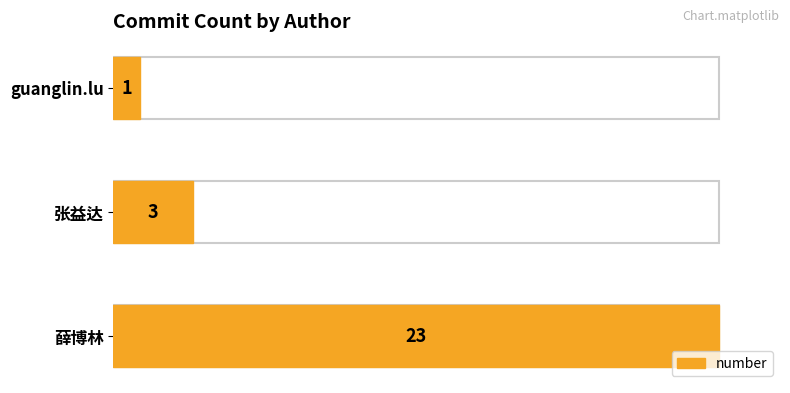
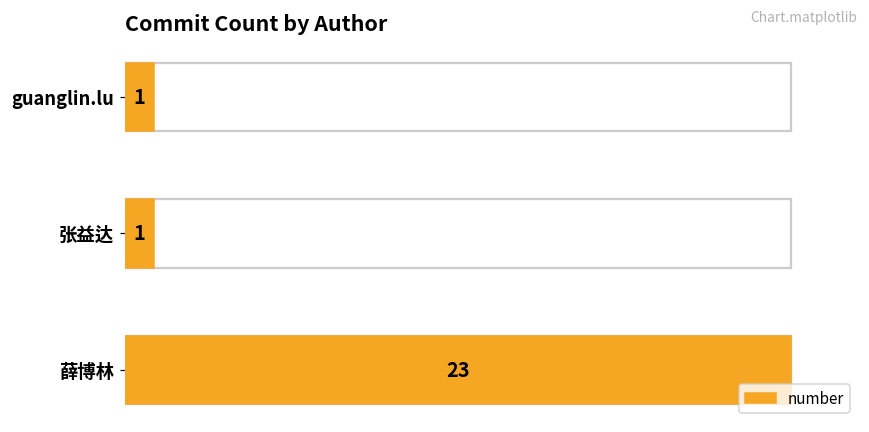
  {
    "guanglin.lu": 1,
-   "张益达": 3,
+   "张益达": 1,
    "薛博林": 23
  }
